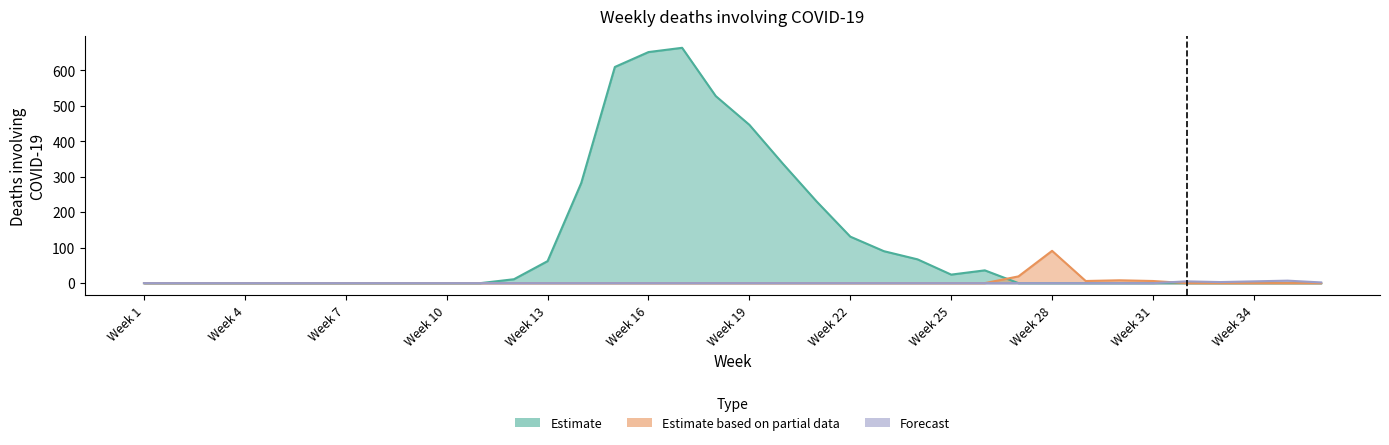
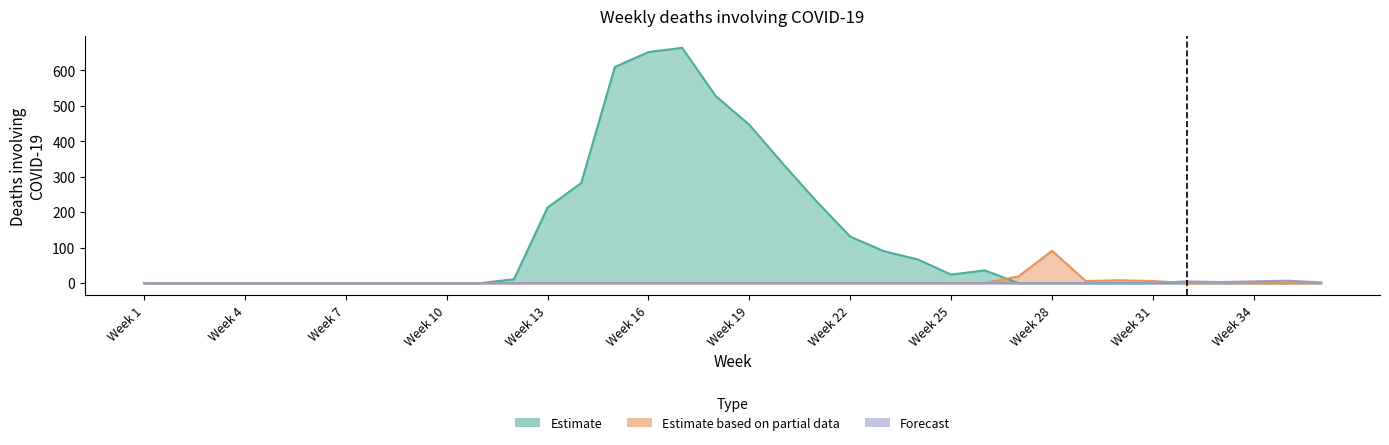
  {
    "Estimate": {
-     "Week 13": 60,
+     "Week 13": 210,
      "Week 16": 650,
      "Week 19": 450,
      "Week 22": 130,
      "Week 25": 20
    },
    "Estimate based on partial data": {
      "Week 28": 90
    }
  }
